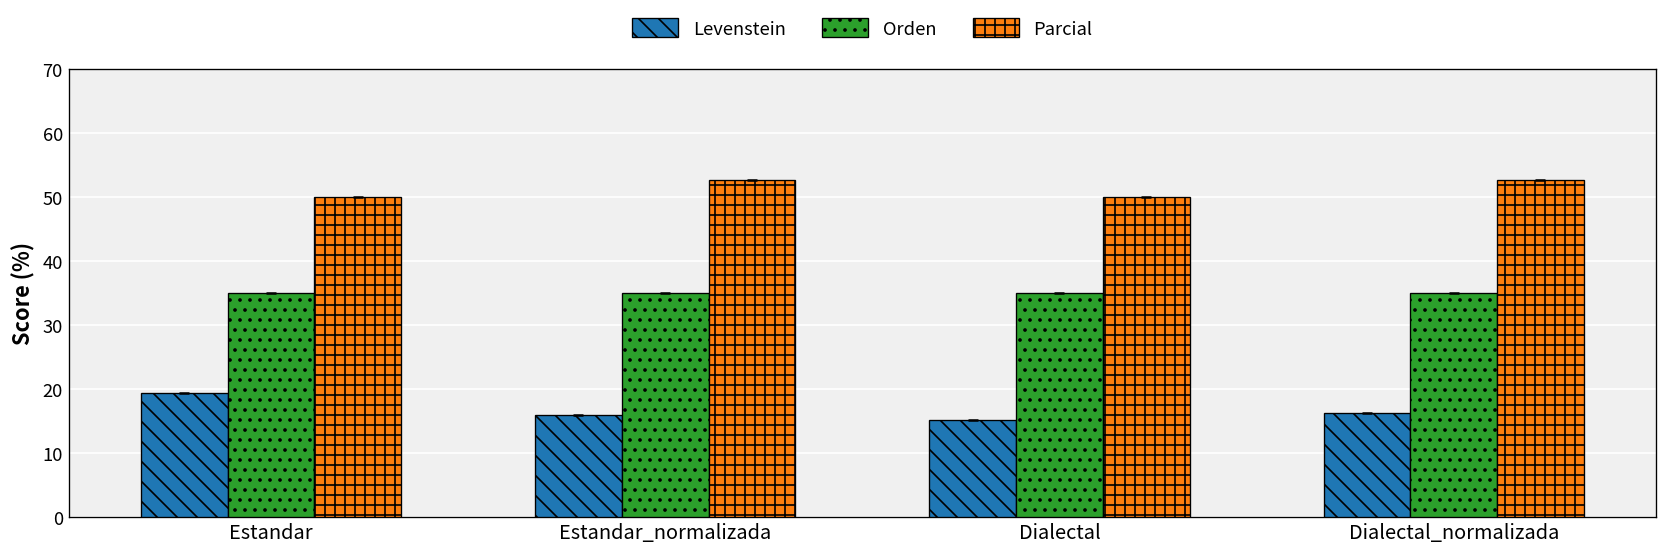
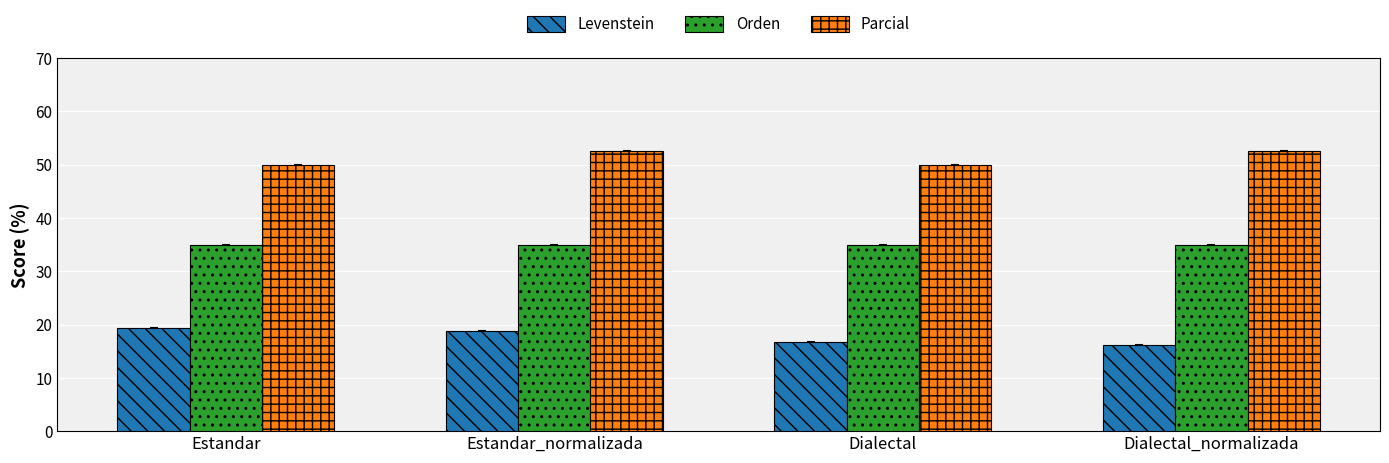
  {
    "Levenstein": {
      "Estandar": 19,
-     "Estandar_normalizada": 16,
-     "Dialectal": 15,
+     "Estandar_normalizada": 19,
+     "Dialectal": 17,
      "Dialectal_normalizada": 16
    },
    "Orden": {
      "Estandar": 35,
      "Estandar_normalizada": 35,
      "Dialectal": 35,
      "Dialectal_normalizada": 35
    },
    "Parcial": {
      "Estandar": 50,
      "Estandar_normalizada": 53,
      "Dialectal": 50,
      "Dialectal_normalizada": 53
    }
  }
